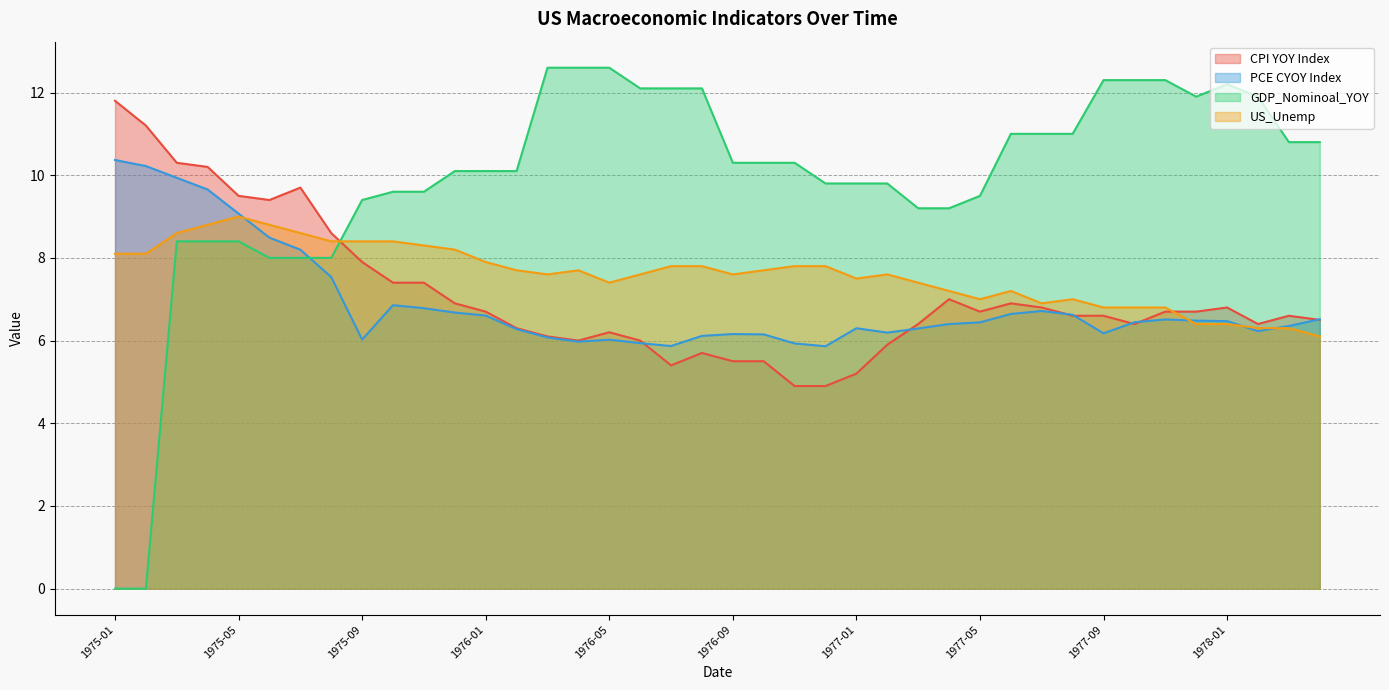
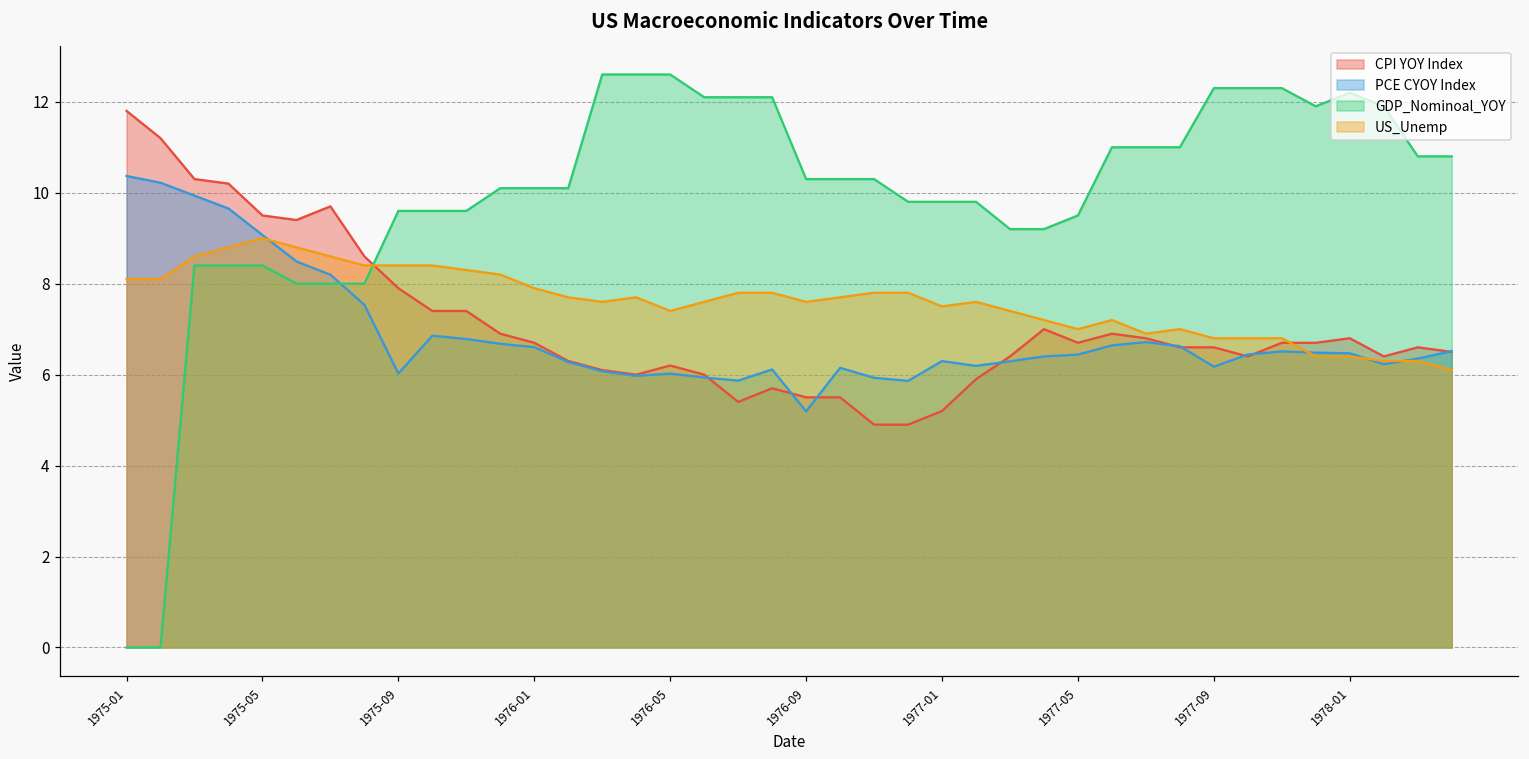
  {
    "PCE CYOY Index": {
      "1975-01": 10.4,
      "1975-05": 9.1,
      "1975-09": 6.0,
      "1976-01": 6.6,
      "1976-05": 6.0,
-     "1976-09": 6.2,
+     "1976-09": 5.2,
      "1977-01": 6.3,
      "1977-05": 6.4,
      "1977-09": 6.2,
      "1978-01": 6.5
    },
    "GDP_Nominoal_YOY": {
      "1975-01": 0.0,
      "1975-05": 8.4,
-     "1975-09": 9.4,
+     "1975-09": 9.6,
      "1976-01": 10.1,
      "1976-05": 12.6,
      "1976-09": 10.3,
      "1977-01": 9.8,
      "1977-05": 9.5,
      "1977-09": 12.3
    }
  }
